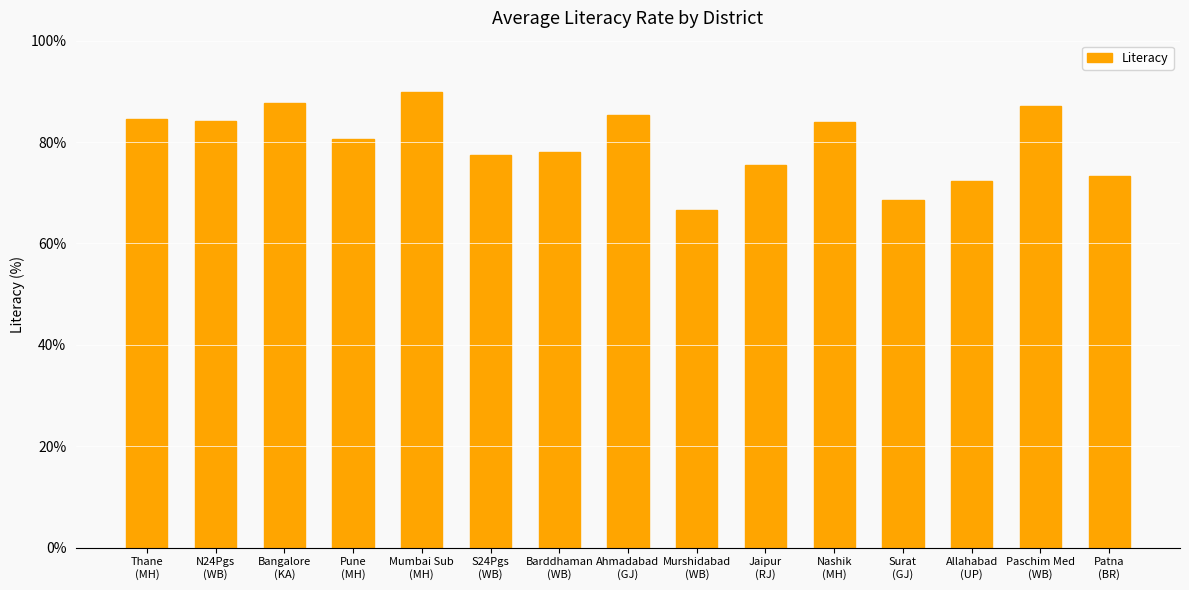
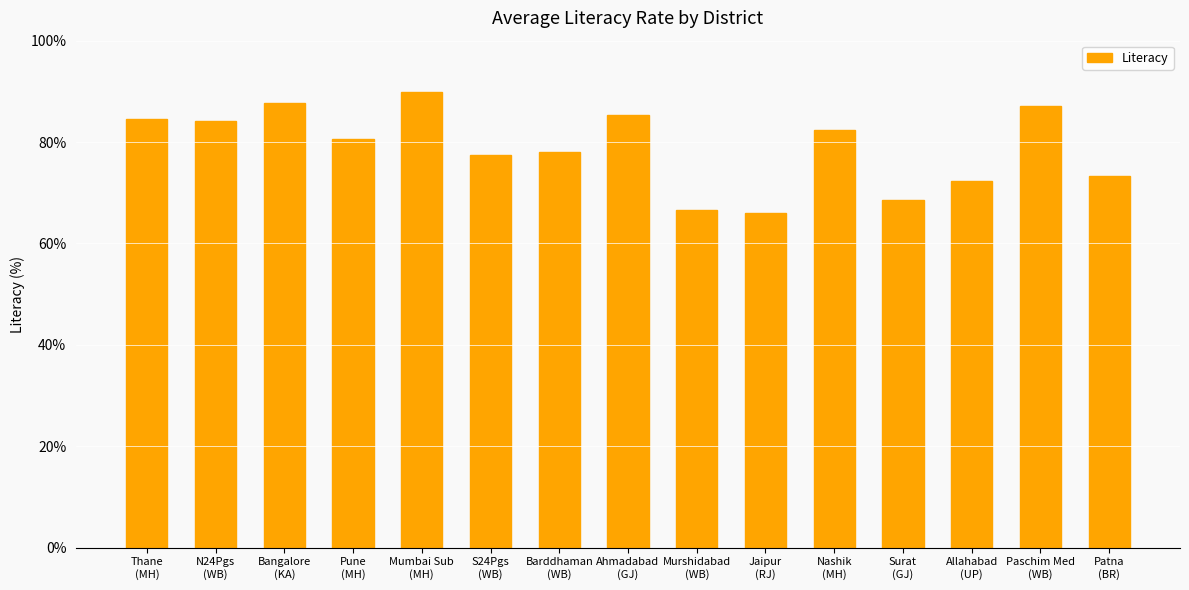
  {
    "Thane (MH)": "85%",
    "N24Pgs (WB)": "84%",
    "Bangalore (KA)": "88%",
    "Pune (MH)": "81%",
    "Mumbai Sub (MH)": "90%",
    "S24Pgs (WB)": "78%",
    "Barddhaman (WB)": "78%",
    "Ahmadabad (GJ)": "85%",
    "Murshidabad (WB)": "67%",
-   "Jaipur (RJ)": "76%",
-   "Nashik (MH)": "84%",
+   "Jaipur (RJ)": "66%",
+   "Nashik (MH)": "82%",
    "Surat (GJ)": "69%",
    "Allahabad (UP)": "72%",
    "Paschim Med (WB)": "87%",
    "Patna (BR)": "73%"
  }
